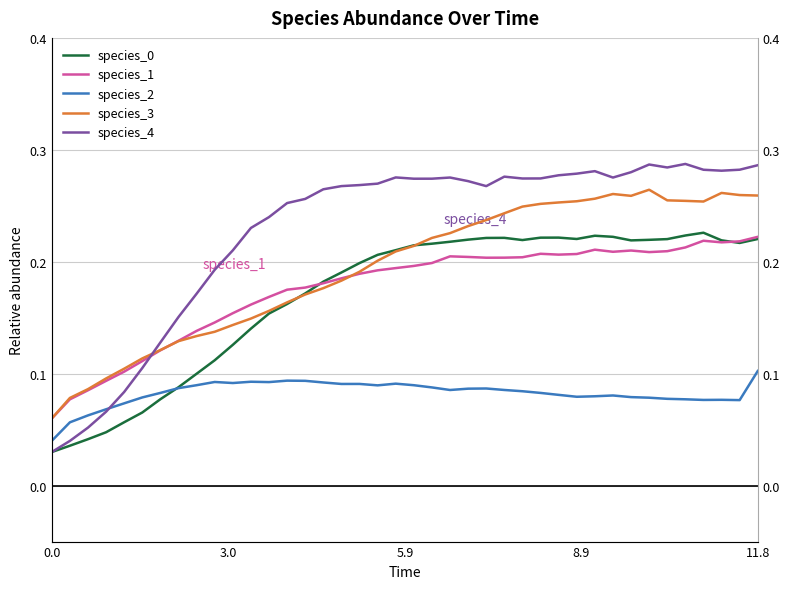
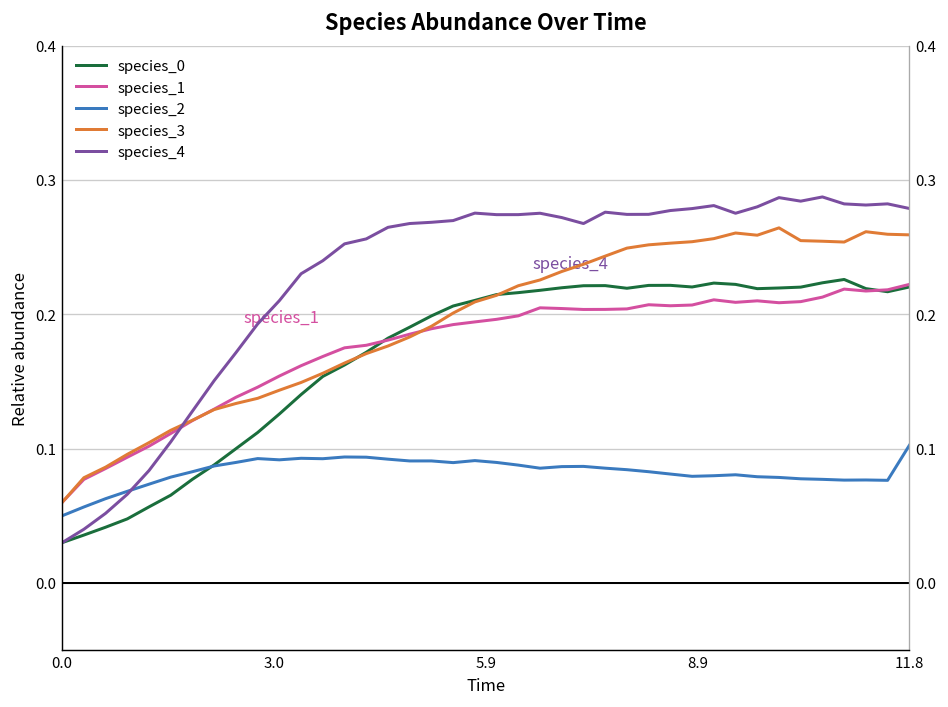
  {
    "species_2": {
-     "0.0": 0.04,
+     "0.0": 0.05,
      "11.8": 0.102
    },
    "species_3": {
      "11.8": 0.259
    },
    "species_4": {
-     "11.8": 0.286
+     "11.8": 0.279
    }
  }
